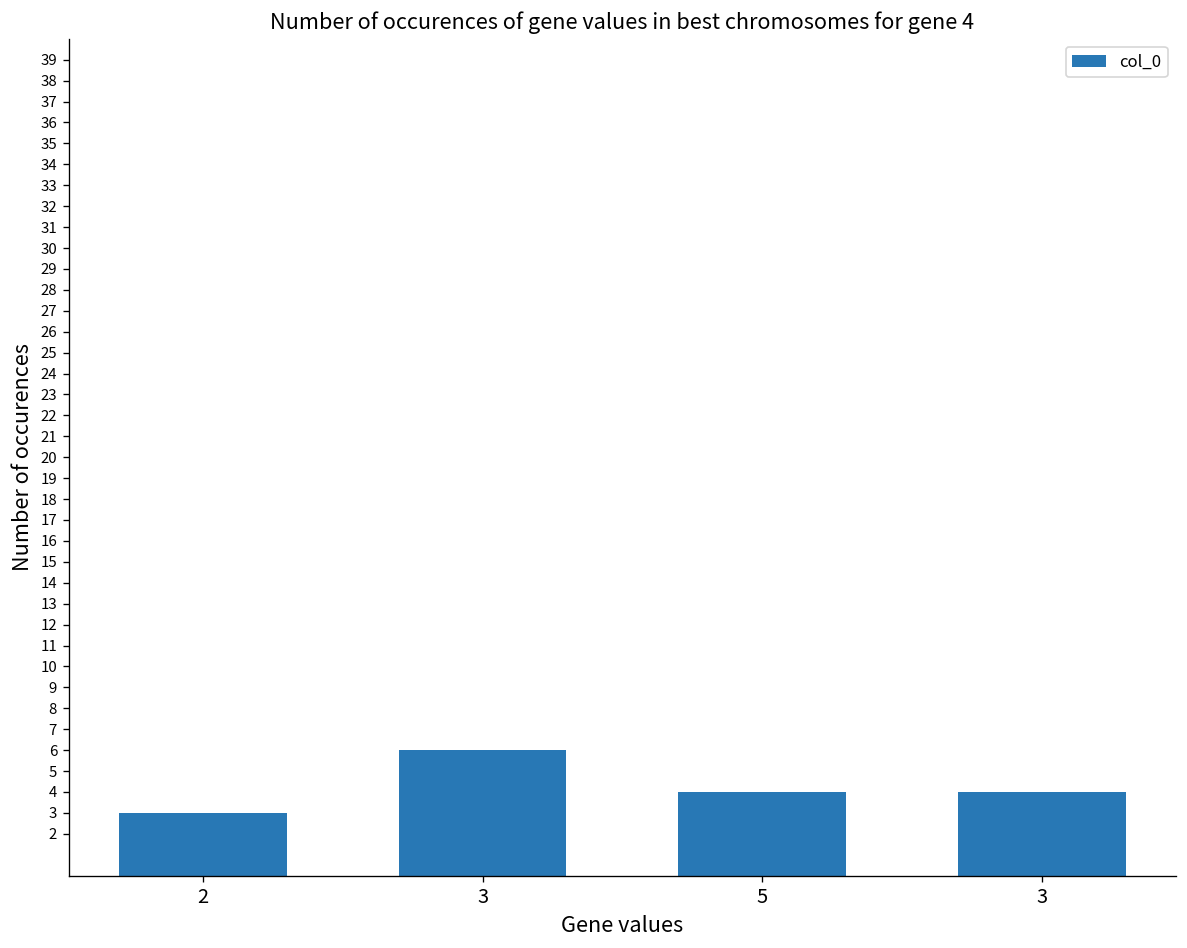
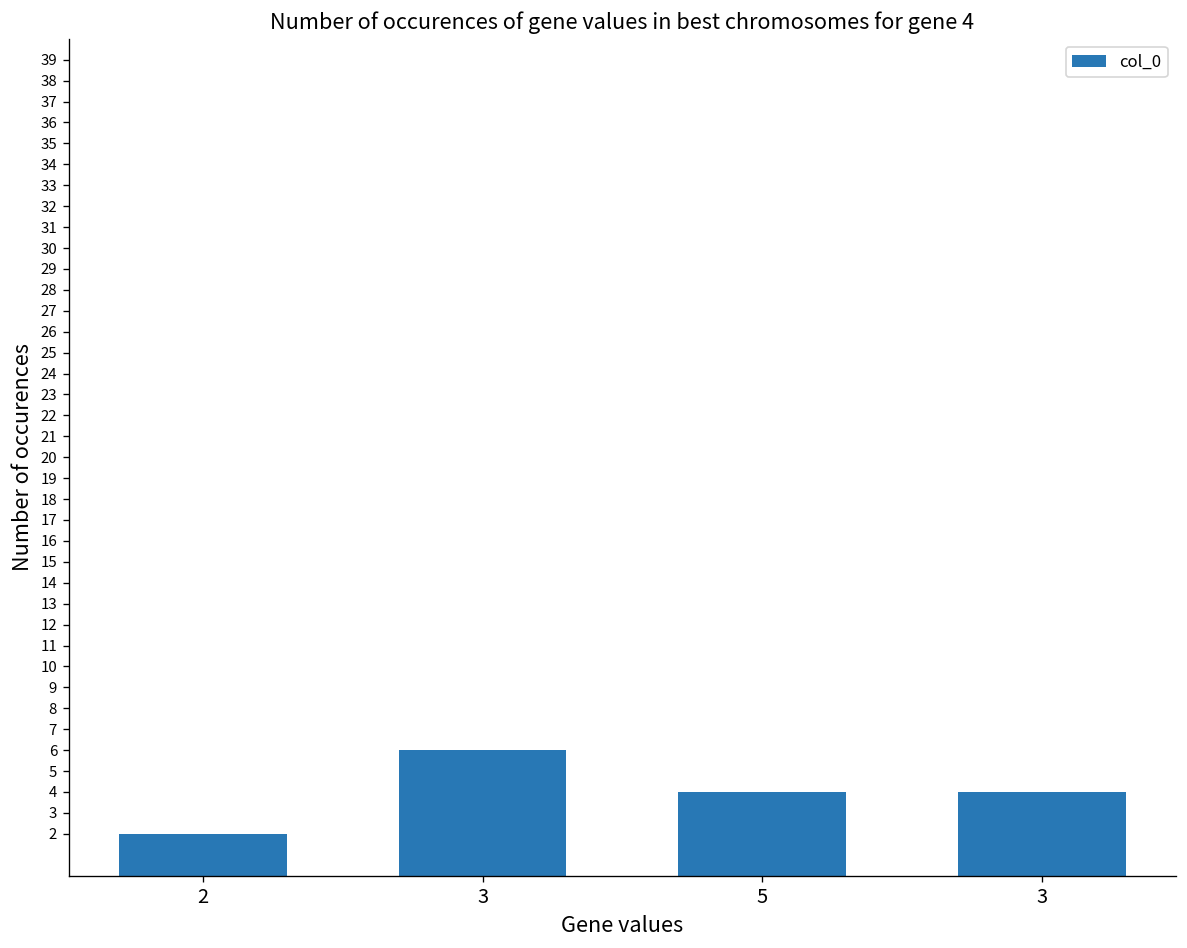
  {
-   "2": 3,
+   "2": 2,
    "5": 4
  }
